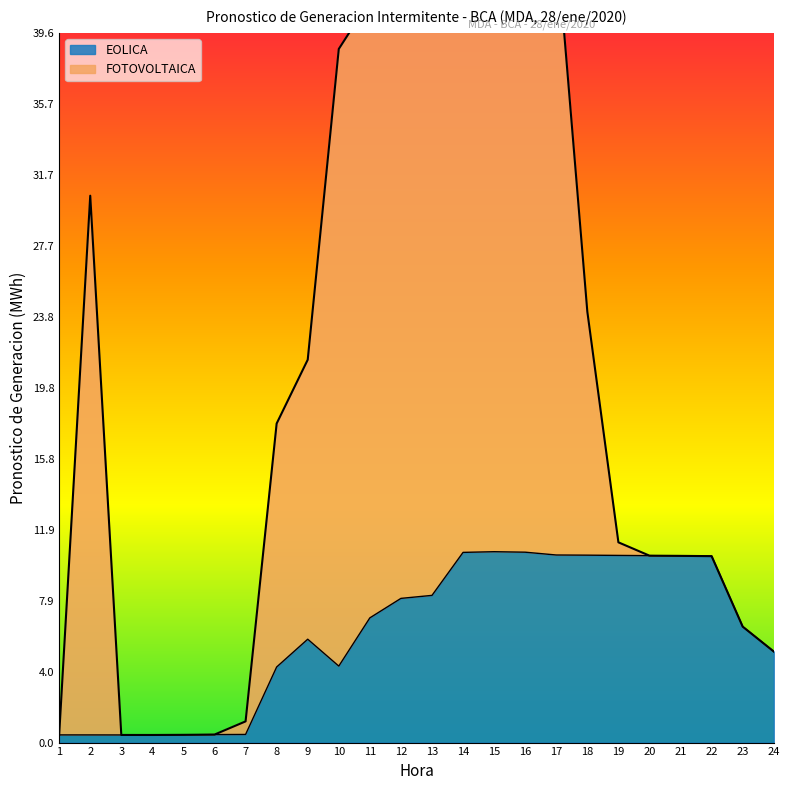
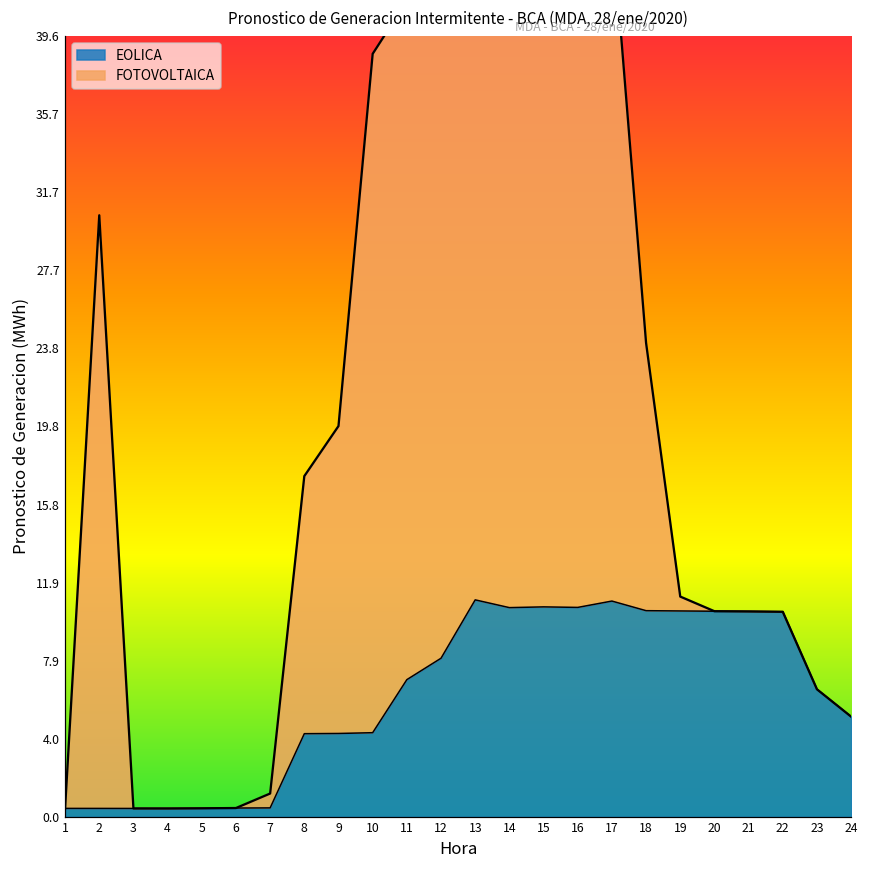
  {
    "EOLICA": {
      "2": 0.4,
      "7": 0.5,
      "8": 4.2,
-     "9": 5.8,
+     "9": 4.2,
      "10": 4.3,
      "11": 7.0,
      "12": 8.0,
-     "13": 8.2,
+     "13": 11.0,
      "14": 10.6,
      "15": 10.7,
      "16": 10.6,
-     "17": 10.5,
+     "17": 11.0,
      "18": 10.5,
      "19": 10.4
    },
    "FOTOVOLTAICA": {
      "2": 30.1,
      "7": 0.7,
-     "8": 13.6,
+     "8": 13.1,
      "9": 15.6,
      "10": 34.5,
      "18": 13.6,
      "19": 0.7
    }
  }
